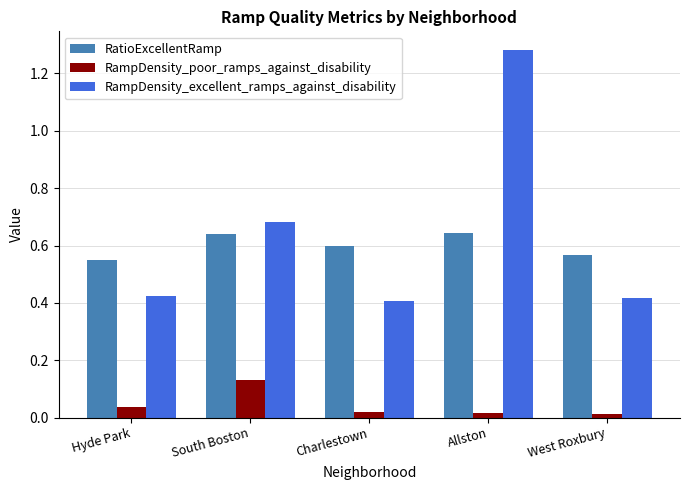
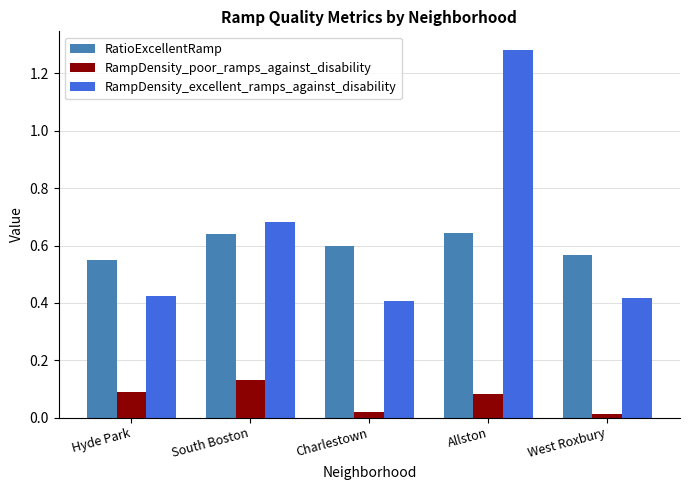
  {
    "RampDensity_poor_ramps_against_disability": {
-     "Hyde Park": 0.04,
+     "Hyde Park": 0.09,
      "South Boston": 0.13,
      "Charlestown": 0.02,
-     "Allston": 0.02,
+     "Allston": 0.08,
      "West Roxbury": 0.01
    }
  }
